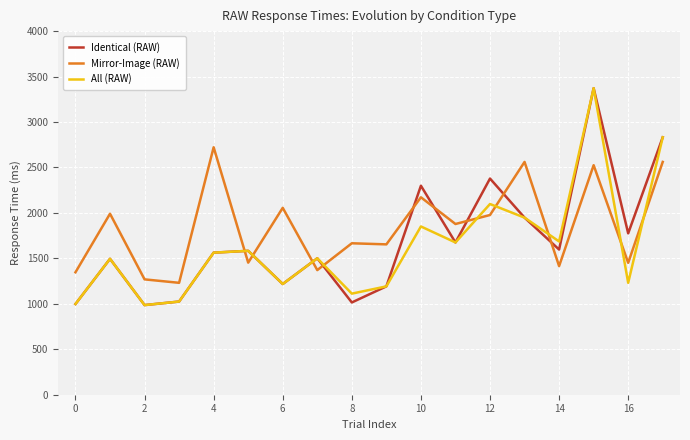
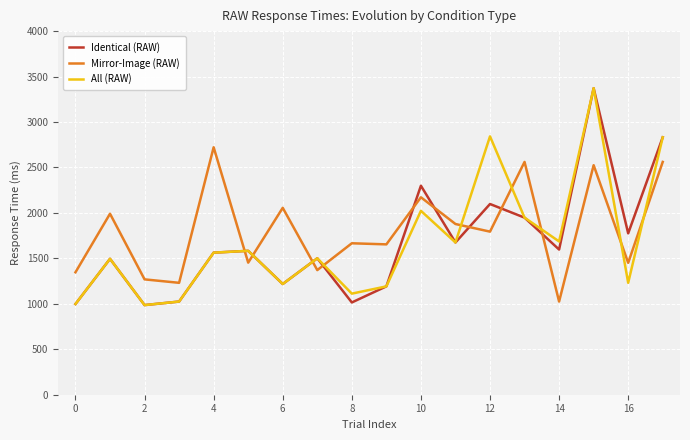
  {
    "Identical (RAW)": {
      "8": 1000,
      "10": 2300,
-     "12": 2400,
+     "12": 2100,
      "14": 1600,
      "16": 1800
    },
    "Mirror-Image (RAW)": {
      "0": 1300,
      "2": 1300,
      "4": 2700,
      "6": 2100,
      "8": 1700,
      "10": 2200,
-     "12": 2000,
-     "14": 1400,
+     "12": 1800,
+     "14": 1000,
      "16": 1500
    },
    "All (RAW)": {
      "8": 1100,
-     "10": 1900,
-     "12": 2100,
+     "10": 2000,
+     "12": 2800,
      "14": 1700,
      "16": 1200
    }
  }
